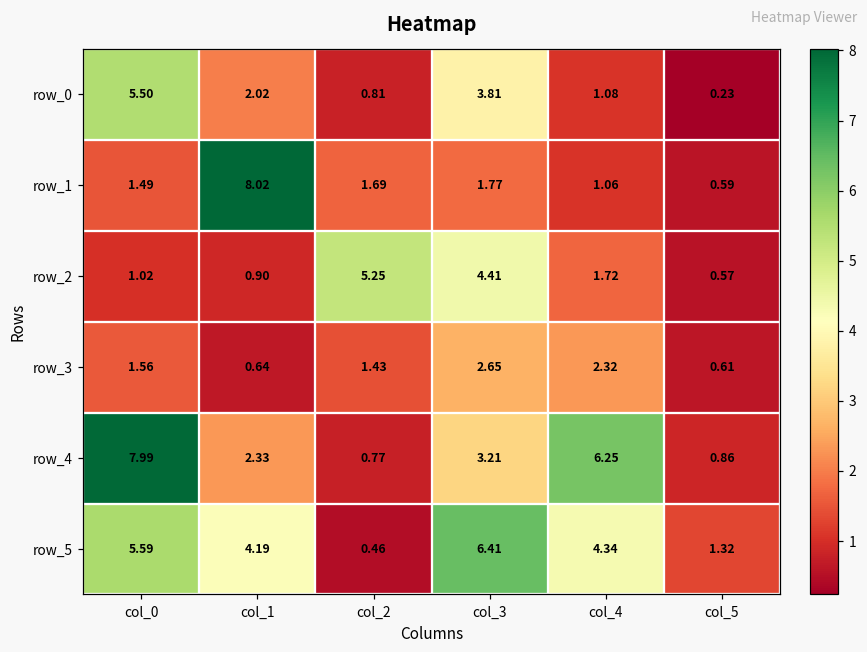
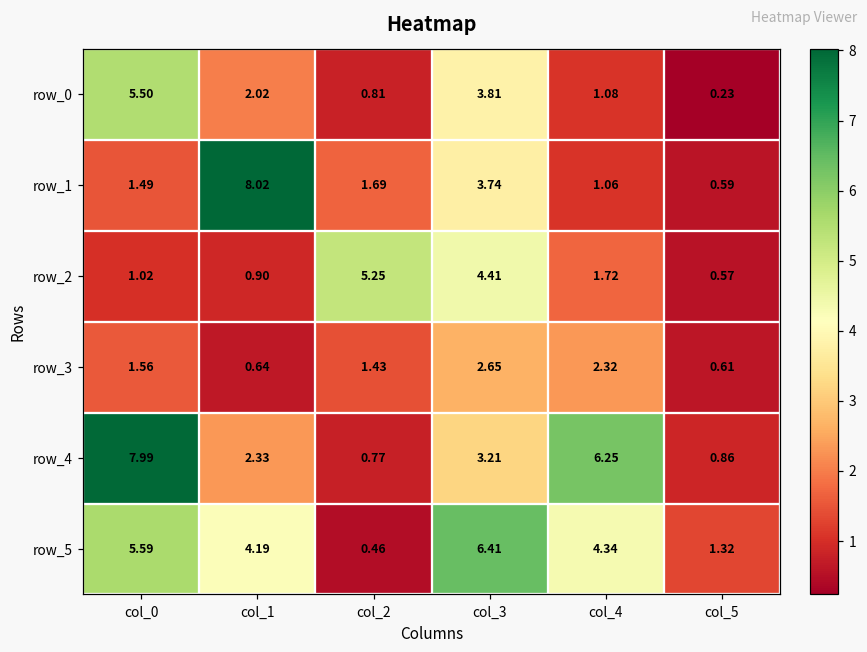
  {
    "row_0": {
      "col_0": 5.50,
      "col_1": 2.02,
      "col_2": 0.81,
      "col_3": 3.81,
      "col_4": 1.08,
      "col_5": 0.23
    },
    "row_1": {
      "col_0": 1.49,
      "col_1": 8.02,
      "col_2": 1.69,
-     "col_3": 1.77,
+     "col_3": 3.74,
      "col_4": 1.06,
      "col_5": 0.59
    },
    "row_2": {
      "col_0": 1.02,
      "col_1": 0.90,
      "col_2": 5.25,
      "col_3": 4.41,
      "col_4": 1.72,
      "col_5": 0.57
    },
    "row_3": {
      "col_0": 1.56,
      "col_1": 0.64,
      "col_2": 1.43,
      "col_3": 2.65,
      "col_4": 2.32,
      "col_5": 0.61
    },
    "row_4": {
      "col_0": 7.99,
      "col_1": 2.33,
      "col_2": 0.77,
      "col_3": 3.21,
      "col_4": 6.25,
      "col_5": 0.86
    },
    "row_5": {
      "col_0": 5.59,
      "col_1": 4.19,
      "col_2": 0.46,
      "col_3": 6.41,
      "col_4": 4.34,
      "col_5": 1.32
    }
  }
